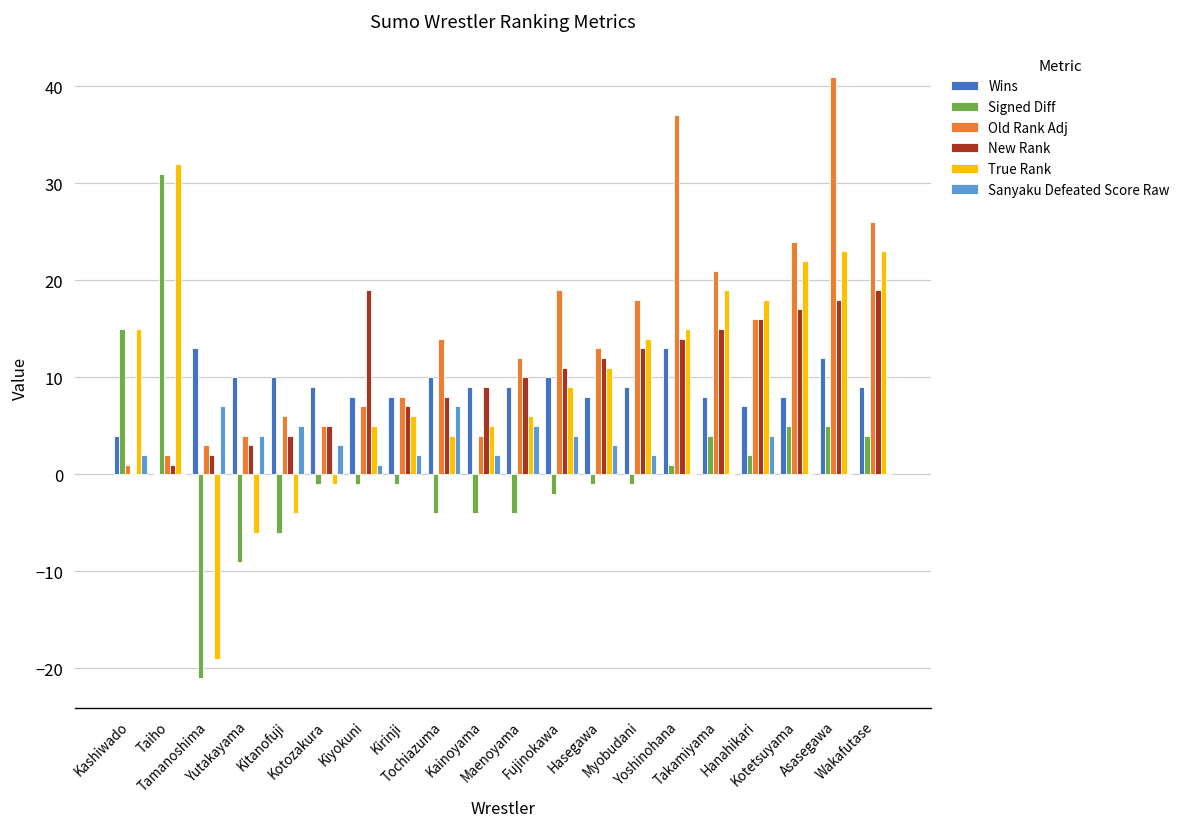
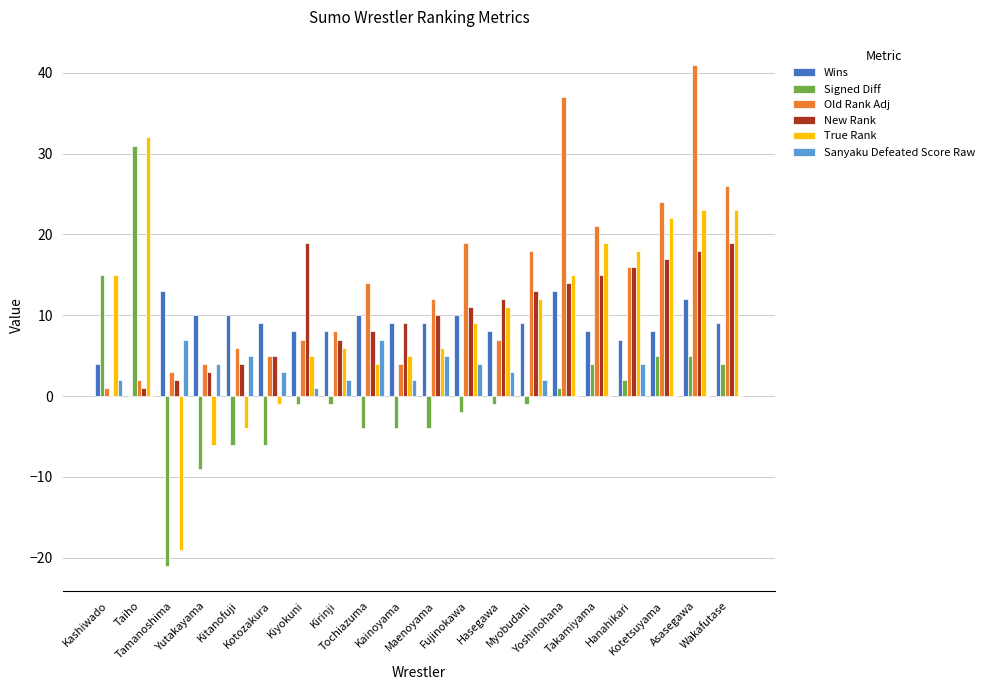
  {
    "Signed Diff": {
      "Kashiwado": 15,
      "Taiho": 31,
      "Tamanoshima": -21,
      "Yutakayama": -9,
      "Kitanofuji": -6,
-     "Kotozakura": -1,
+     "Kotozakura": -6,
      "Kiyokuni": -1,
      "Kirinji": -1,
      "Tochiazuma": -4,
      "Kainoyama": -4,
      "Maenoyama": -4,
      "Fujinokawa": -2,
      "Hasegawa": -1,
      "Myobudani": -1,
      "Yoshinohana": 1,
      "Takamiyama": 4,
      "Hanahikari": 2,
      "Kotetsuyama": 5,
      "Asasegawa": 5,
      "Wakafutase": 4
    },
    "Old Rank Adj": {
      "Kashiwado": 1,
      "Taiho": 2,
      "Tamanoshima": 3,
      "Yutakayama": 4,
      "Kitanofuji": 6,
      "Kotozakura": 5,
      "Kiyokuni": 7,
      "Kirinji": 8,
      "Tochiazuma": 14,
      "Kainoyama": 4,
      "Maenoyama": 12,
      "Fujinokawa": 19,
-     "Hasegawa": 13,
+     "Hasegawa": 7,
      "Myobudani": 18,
      "Yoshinohana": 37,
      "Takamiyama": 21,
      "Hanahikari": 16,
      "Kotetsuyama": 24,
      "Asasegawa": 41,
      "Wakafutase": 26
    },
    "New Rank": {
      "Kashiwado": 0,
      "Taiho": 1,
      "Tamanoshima": 2,
      "Yutakayama": 3,
      "Kitanofuji": 4,
      "Kotozakura": 5,
      "Kiyokuni": 19,
      "Kirinji": 7,
      "Tochiazuma": 8,
      "Kainoyama": 9,
      "Maenoyama": 10,
      "Fujinokawa": 11,
      "Hasegawa": 12,
      "Myobudani": 13,
      "Yoshinohana": 14,
      "Takamiyama": 15,
      "Hanahikari": 16,
      "Kotetsuyama": 17,
      "Asasegawa": 18,
      "Wakafutase": 19
    },
    "True Rank": {
      "Kashiwado": 15,
      "Taiho": 32,
      "Tamanoshima": -19,
      "Yutakayama": -6,
      "Kitanofuji": -4,
      "Kotozakura": -1,
      "Kiyokuni": 5,
      "Kirinji": 6,
      "Tochiazuma": 4,
      "Kainoyama": 5,
      "Maenoyama": 6,
      "Fujinokawa": 9,
      "Hasegawa": 11,
-     "Myobudani": 14,
+     "Myobudani": 12,
      "Yoshinohana": 15,
      "Takamiyama": 19,
      "Hanahikari": 18,
      "Kotetsuyama": 22,
      "Asasegawa": 23,
      "Wakafutase": 23
    }
  }
